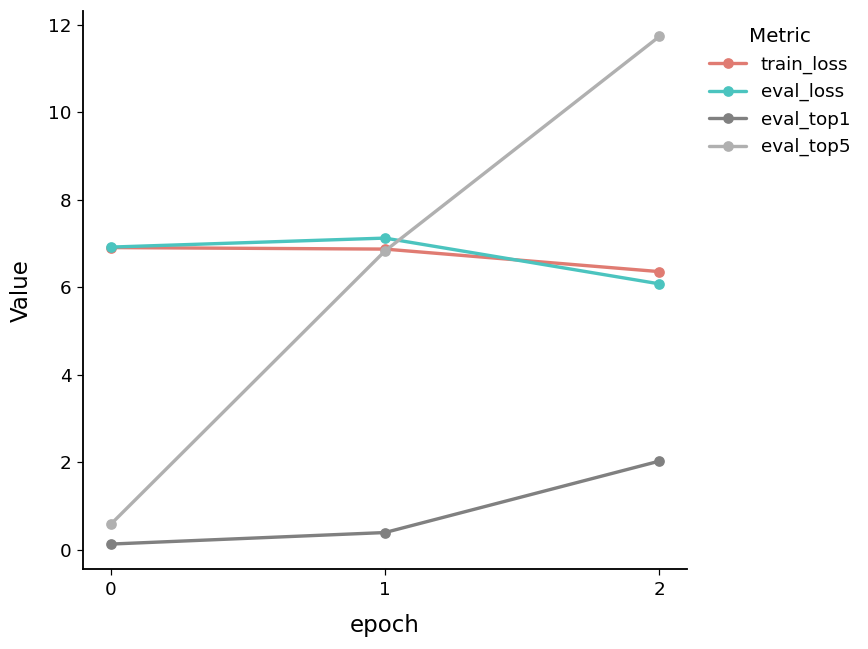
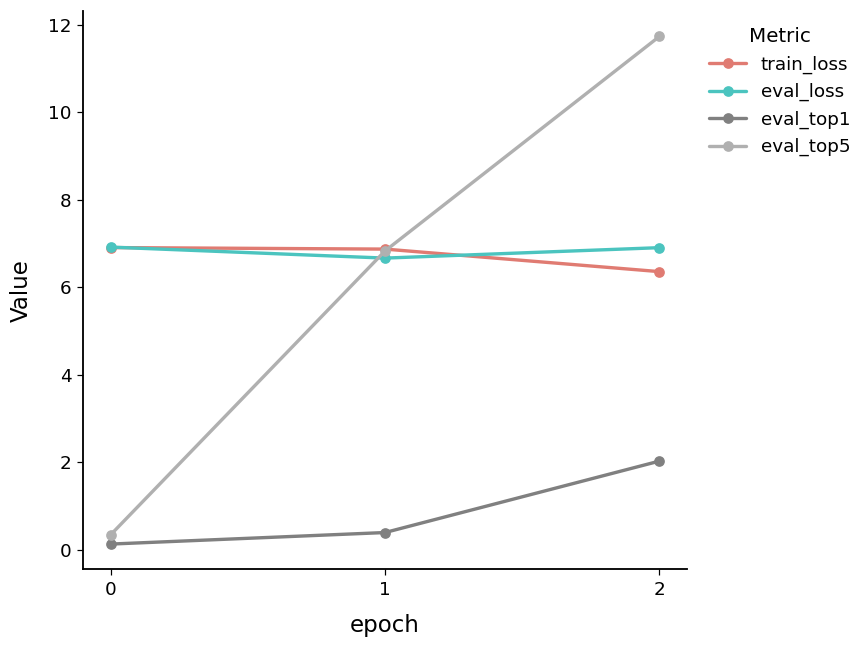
  {
    "train_loss": {
      "2": 6.4
    },
    "eval_loss": {
-     "1": 7.1,
-     "2": 6.1
+     "1": 6.7,
+     "2": 6.9
    },
    "eval_top1": {
      "0": 0.1,
      "1": 0.4,
      "2": 2.0
    },
    "eval_top5": {
-     "0": 0.6,
+     "0": 0.3,
      "2": 11.7
    }
  }
